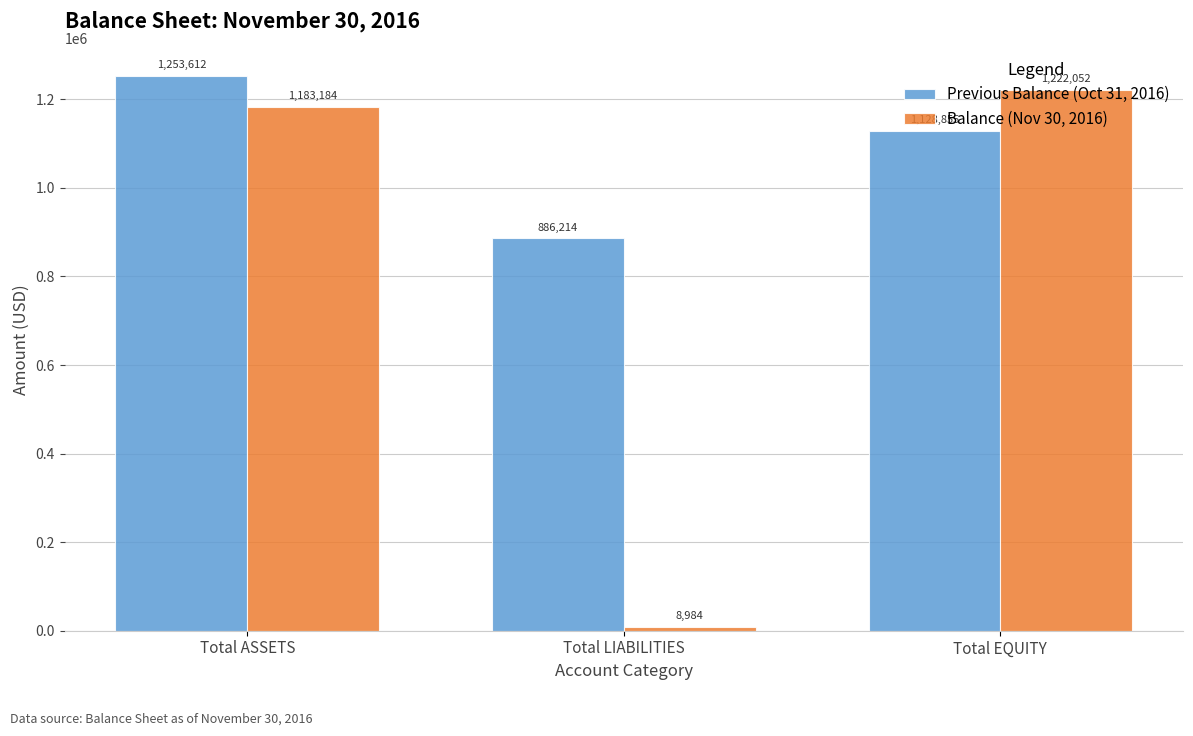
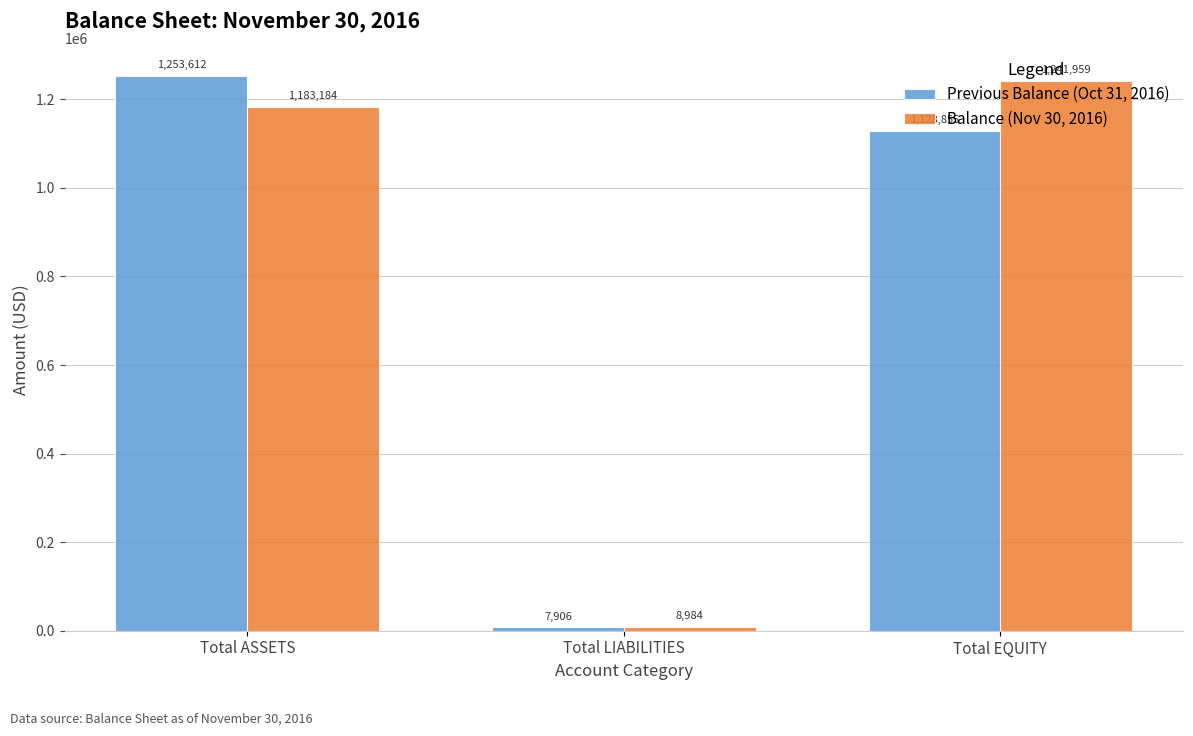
  {
    "Previous Balance (Oct 31, 2016)": {
      "Total ASSETS": "1,253,612",
-     "Total LIABILITIES": "886,214",
+     "Total LIABILITIES": "7,906",
      "Total EQUITY": "1,128,855"
    },
    "Balance (Nov 30, 2016)": {
      "Total ASSETS": "1,183,184",
      "Total LIABILITIES": "8,984",
-     "Total EQUITY": "1,222,052"
+     "Total EQUITY": "1,241,959"
    }
  }
